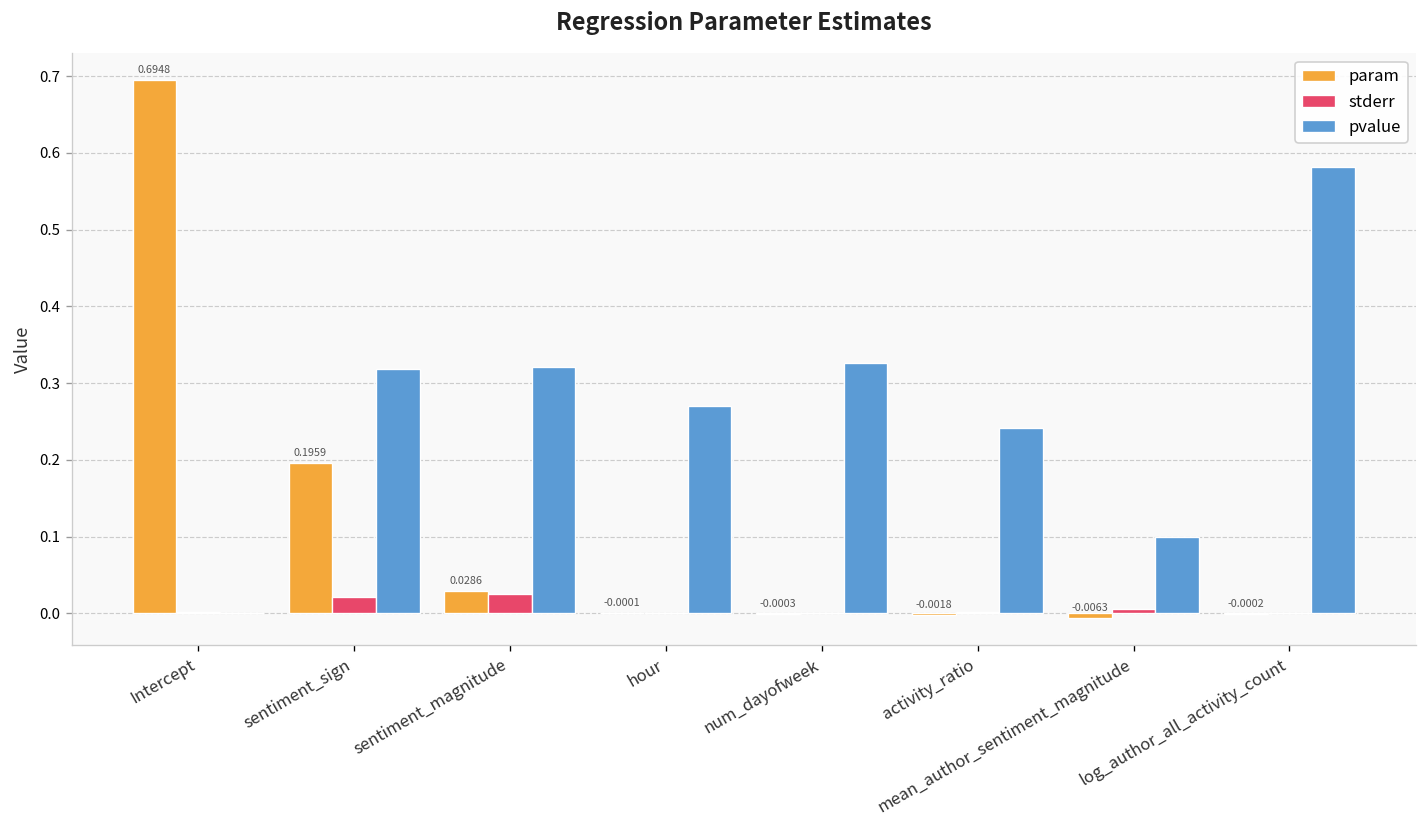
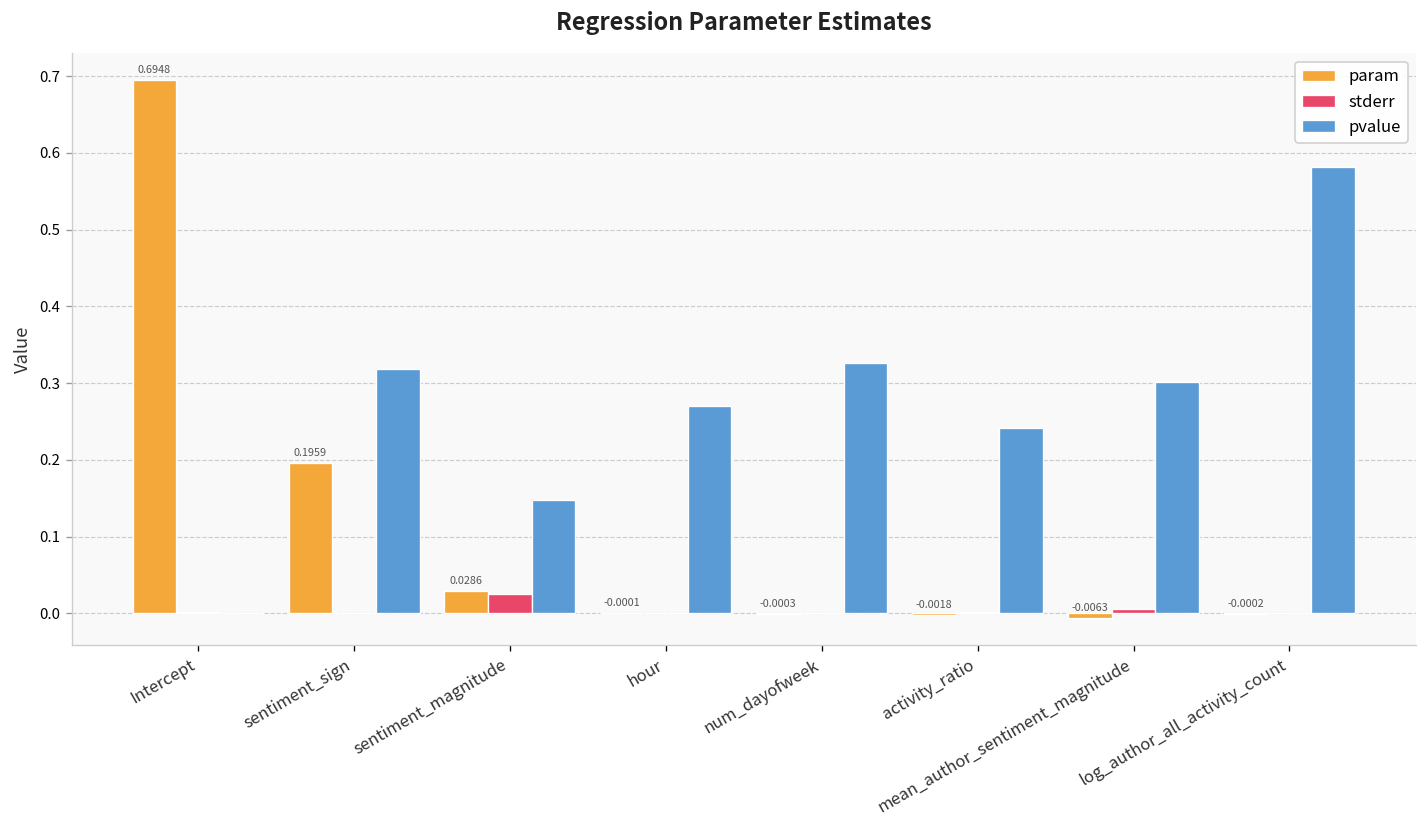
  {
    "param": {
      "Intercept": 0.6948,
      "sentiment_sign": 0.1959,
      "sentiment_magnitude": 0.0286,
      "hour": -0.0001,
      "num_dayofweek": -0.0003,
      "activity_ratio": -0.0018,
      "mean_author_sentiment_magnitude": -0.0063,
      "log_author_all_activity_count": -0.0002
    },
    "stderr": {
-     "sentiment_sign": 0.02,
+     "sentiment_sign": 0.00,
      "sentiment_magnitude": 0.03,
      "mean_author_sentiment_magnitude": 0.01
    },
    "pvalue": {
      "Intercept": 0.00,
      "sentiment_sign": 0.32,
-     "sentiment_magnitude": 0.32,
+     "sentiment_magnitude": 0.15,
      "hour": 0.27,
      "num_dayofweek": 0.33,
      "activity_ratio": 0.24,
-     "mean_author_sentiment_magnitude": 0.10,
+     "mean_author_sentiment_magnitude": 0.30,
      "log_author_all_activity_count": 0.58
    }
  }
